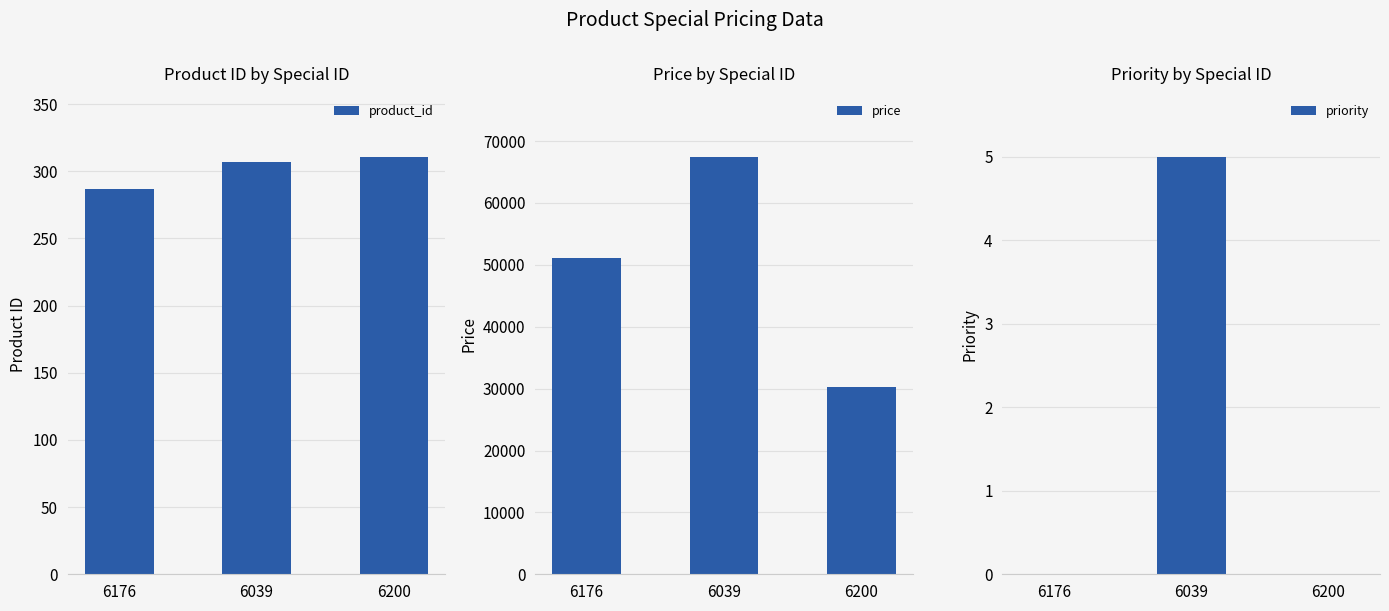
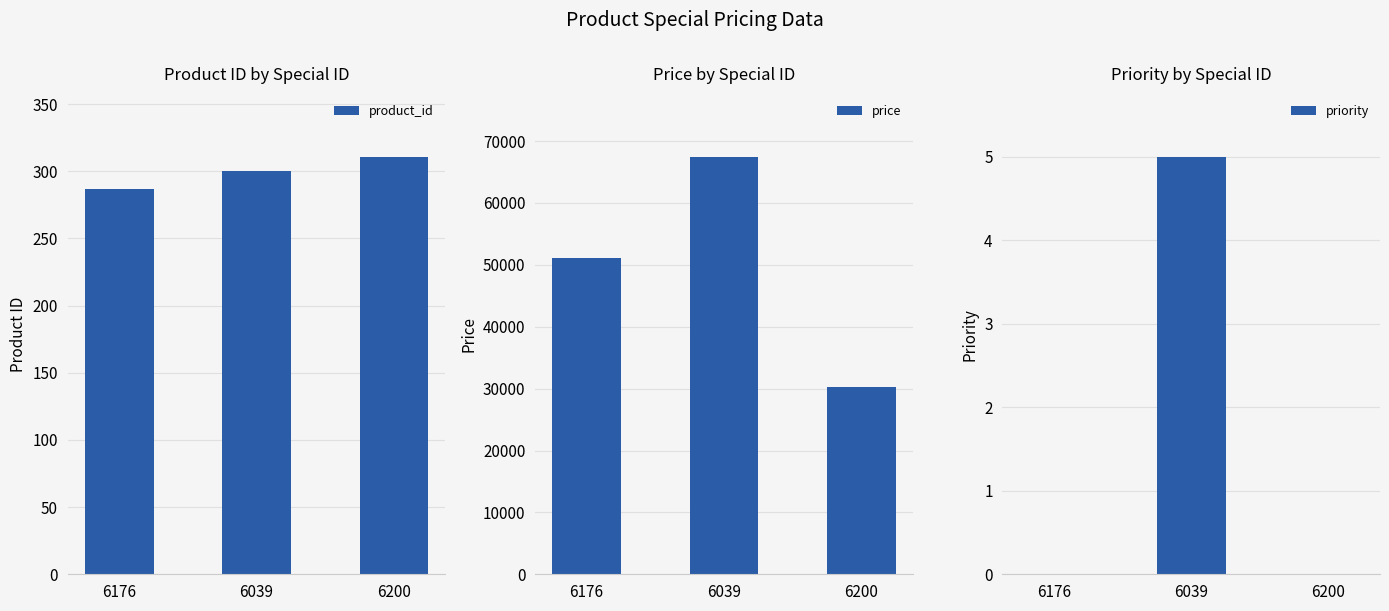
  {
    "Product ID by Special ID": {
      "6176": 287,
-     "6039": 307,
+     "6039": 300,
      "6200": 311
    },
    "Price by Special ID": {
      "6176": 51000,
      "6039": 68000,
      "6200": 30000
    },
    "Priority by Special ID": {
      "6176": 0.0,
      "6039": 5.0,
      "6200": 0.0
    }
  }
